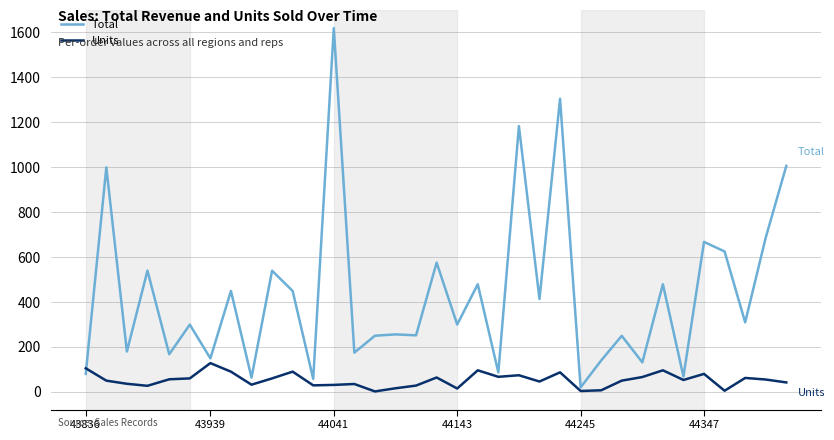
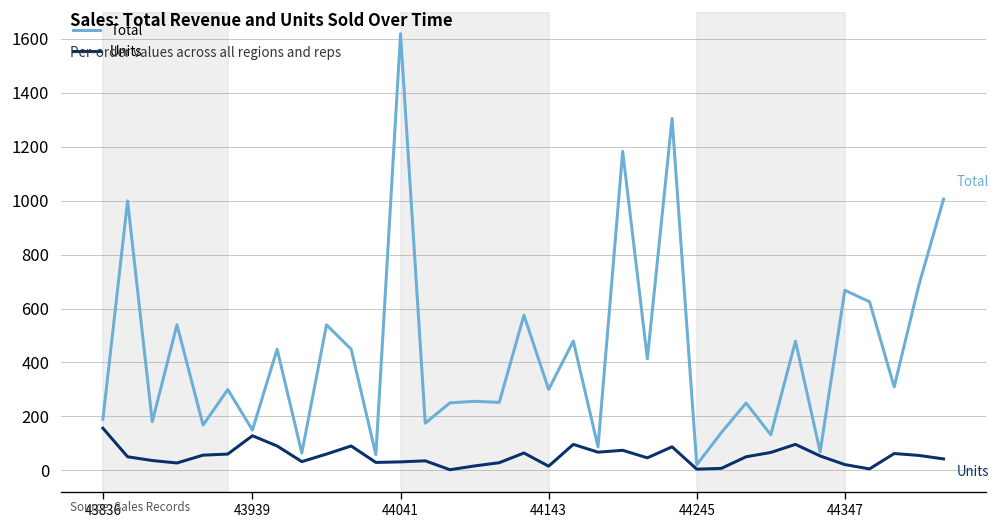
  {
    "Total": {
-     "43836": 80,
+     "43836": 190,
      "43939": 150,
      "44041": 1620,
      "44143": 300,
      "44245": 20,
      "44347": 670
    },
    "Units": {
-     "43836": 110,
+     "43836": 160,
      "43939": 130,
      "44041": 30,
      "44143": 20,
      "44245": 0,
-     "44347": 80
+     "44347": 20
    }
  }
